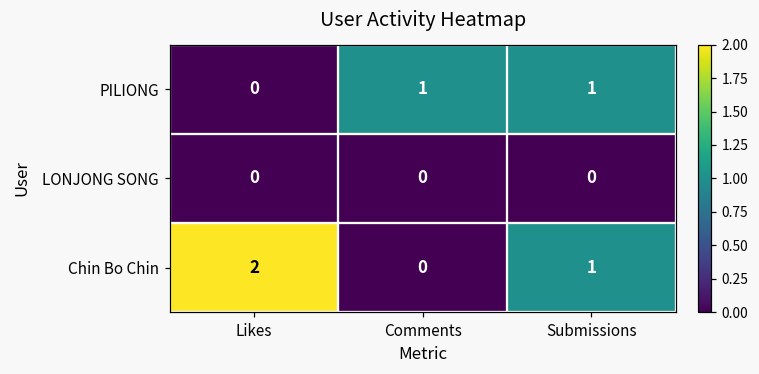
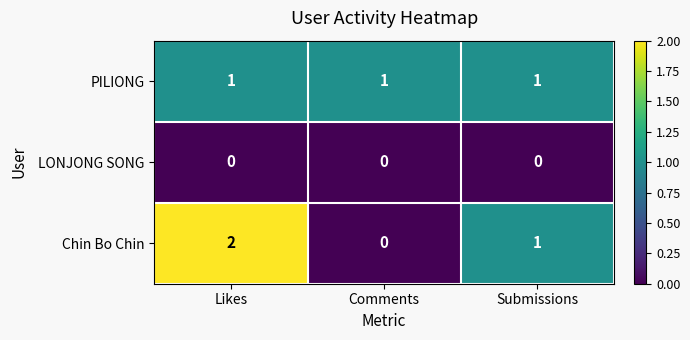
  {
    "PILIONG": {
-     "Likes": 0,
+     "Likes": 1,
      "Comments": 1,
      "Submissions": 1
    },
    "LONJONG SONG": {
      "Likes": 0,
      "Comments": 0,
      "Submissions": 0
    },
    "Chin Bo Chin": {
      "Likes": 2,
      "Comments": 0,
      "Submissions": 1
    }
  }
